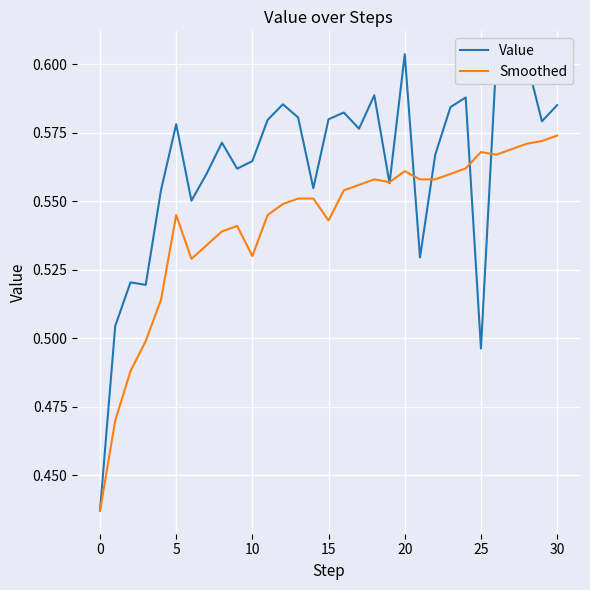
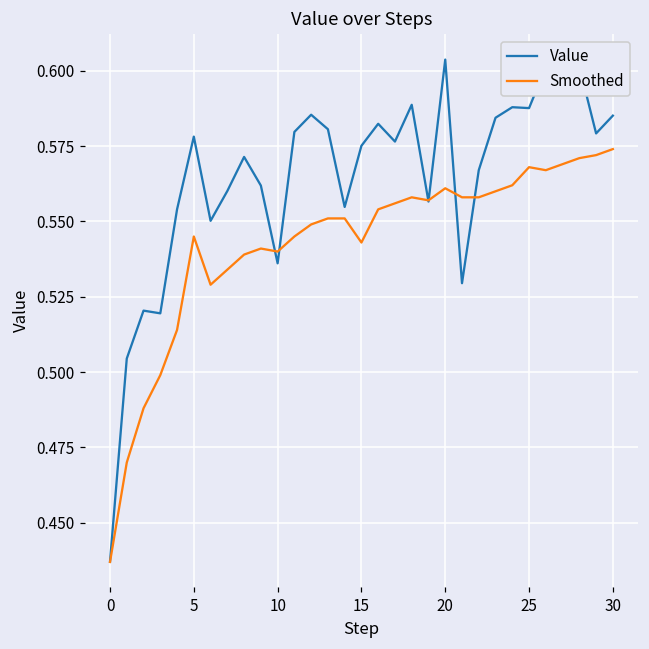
  {
    "Value": {
      "5": 0.578,
-     "10": 0.565,
-     "15": 0.580,
+     "10": 0.536,
+     "15": 0.575,
      "20": 0.604,
-     "25": 0.496,
+     "25": 0.588,
      "30": 0.585
    },
    "Smoothed": {
      "5": 0.545,
-     "10": 0.53,
+     "10": 0.54,
      "15": 0.543,
      "20": 0.561,
      "25": 0.568,
      "30": 0.574
    }
  }
